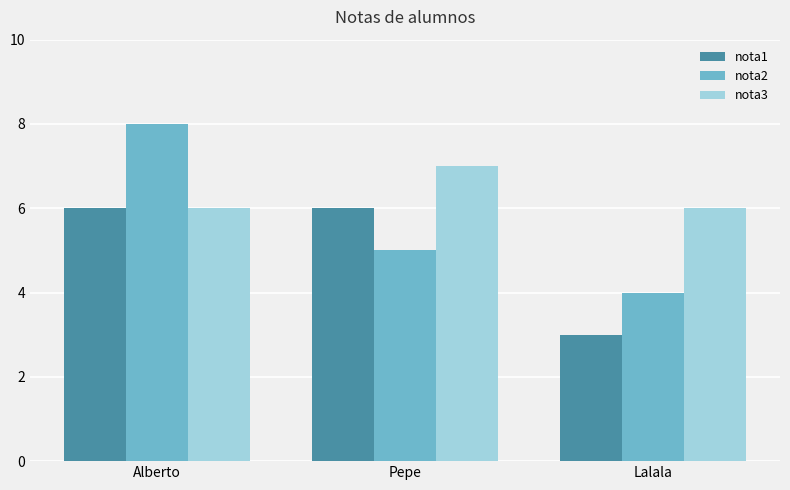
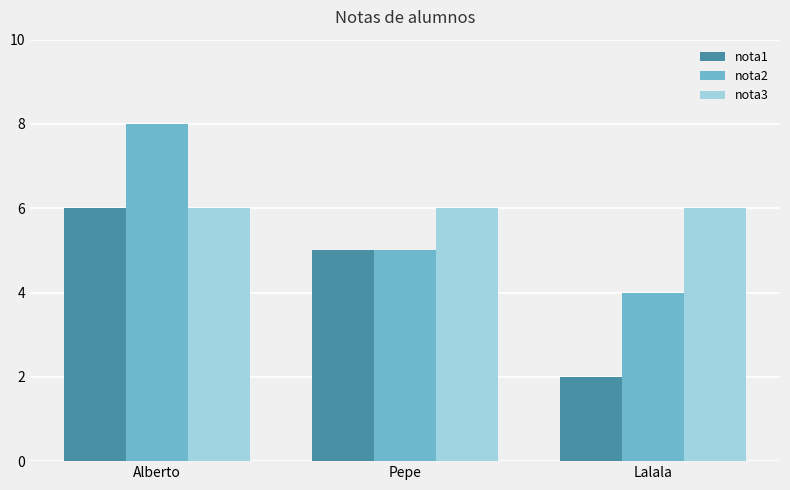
  {
    "nota1": {
      "Alberto": 6,
-     "Pepe": 6,
-     "Lalala": 3
+     "Pepe": 5,
+     "Lalala": 2
    },
    "nota2": {
      "Alberto": 8,
      "Pepe": 5,
      "Lalala": 4
    },
    "nota3": {
      "Alberto": 6,
-     "Pepe": 7,
+     "Pepe": 6,
      "Lalala": 6
    }
  }
